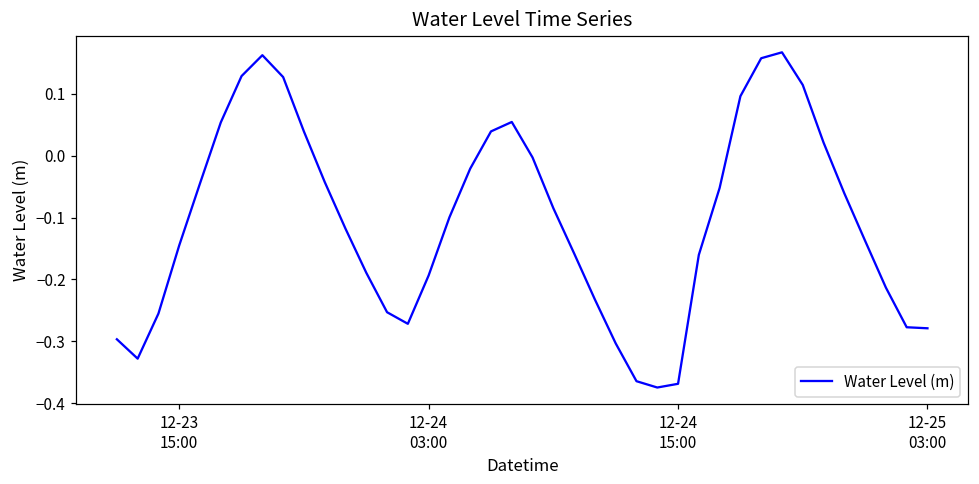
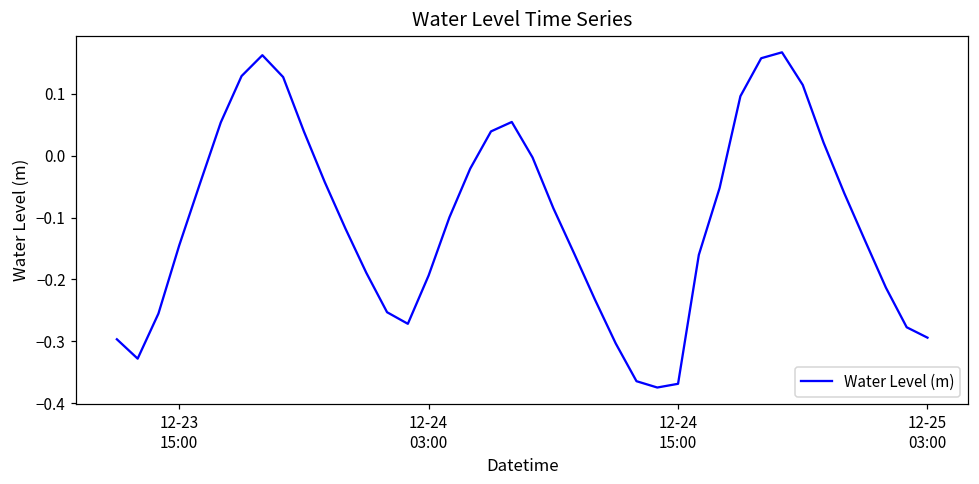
  {
    "12-23 15:00": -0.14,
    "12-24 03:00": -0.19,
    "12-24 15:00": -0.37,
-   "12-25 03:00": -0.28
+   "12-25 03:00": -0.29
  }
